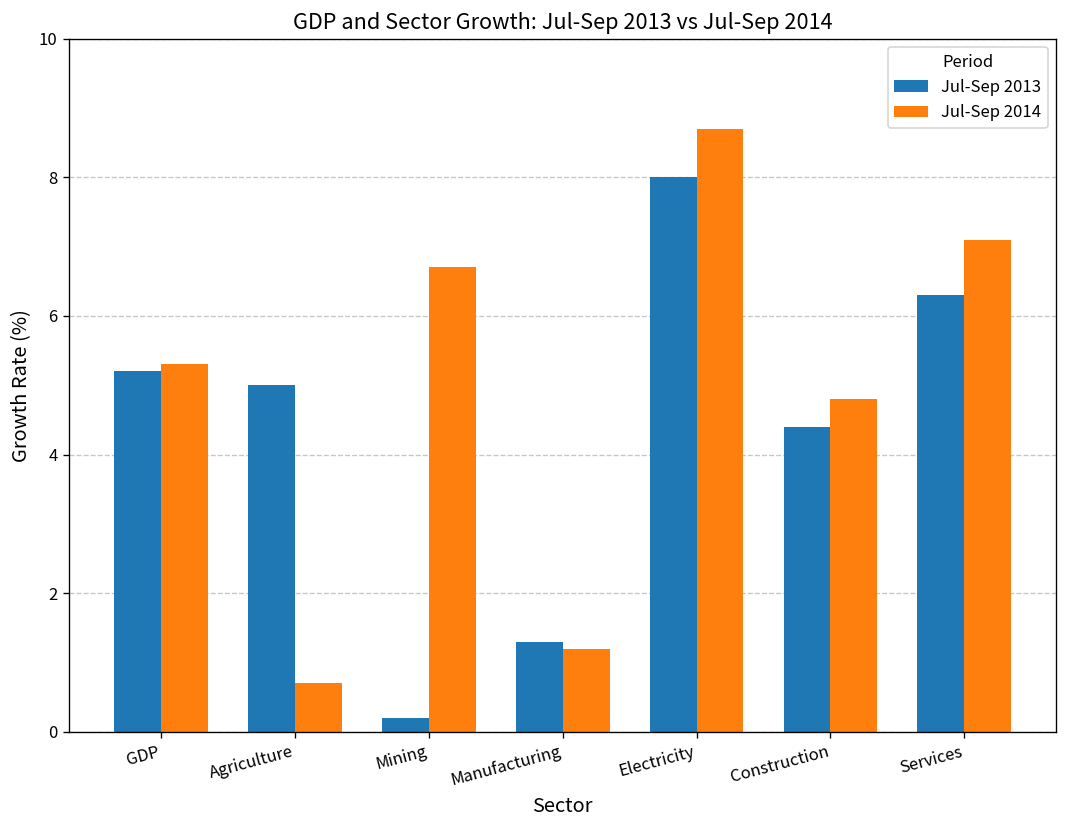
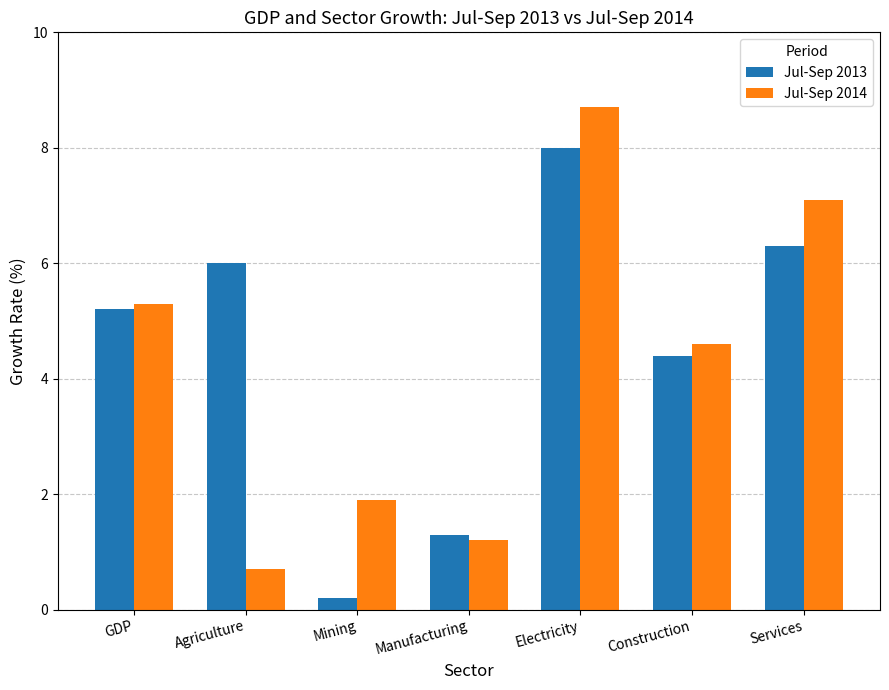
  {
    "Jul-Sep 2013": {
      "GDP": 5.2,
-     "Agriculture": 5,
+     "Agriculture": 6,
      "Mining": 0.2,
      "Manufacturing": 1.3,
      "Electricity": 8,
      "Construction": 4.4,
      "Services": 6.3
    },
    "Jul-Sep 2014": {
      "GDP": 5.3,
      "Agriculture": 0.7,
-     "Mining": 6.7,
+     "Mining": 1.9,
      "Manufacturing": 1.2,
      "Electricity": 8.7,
-     "Construction": 4.8,
+     "Construction": 4.6,
      "Services": 7.1
    }
  }
